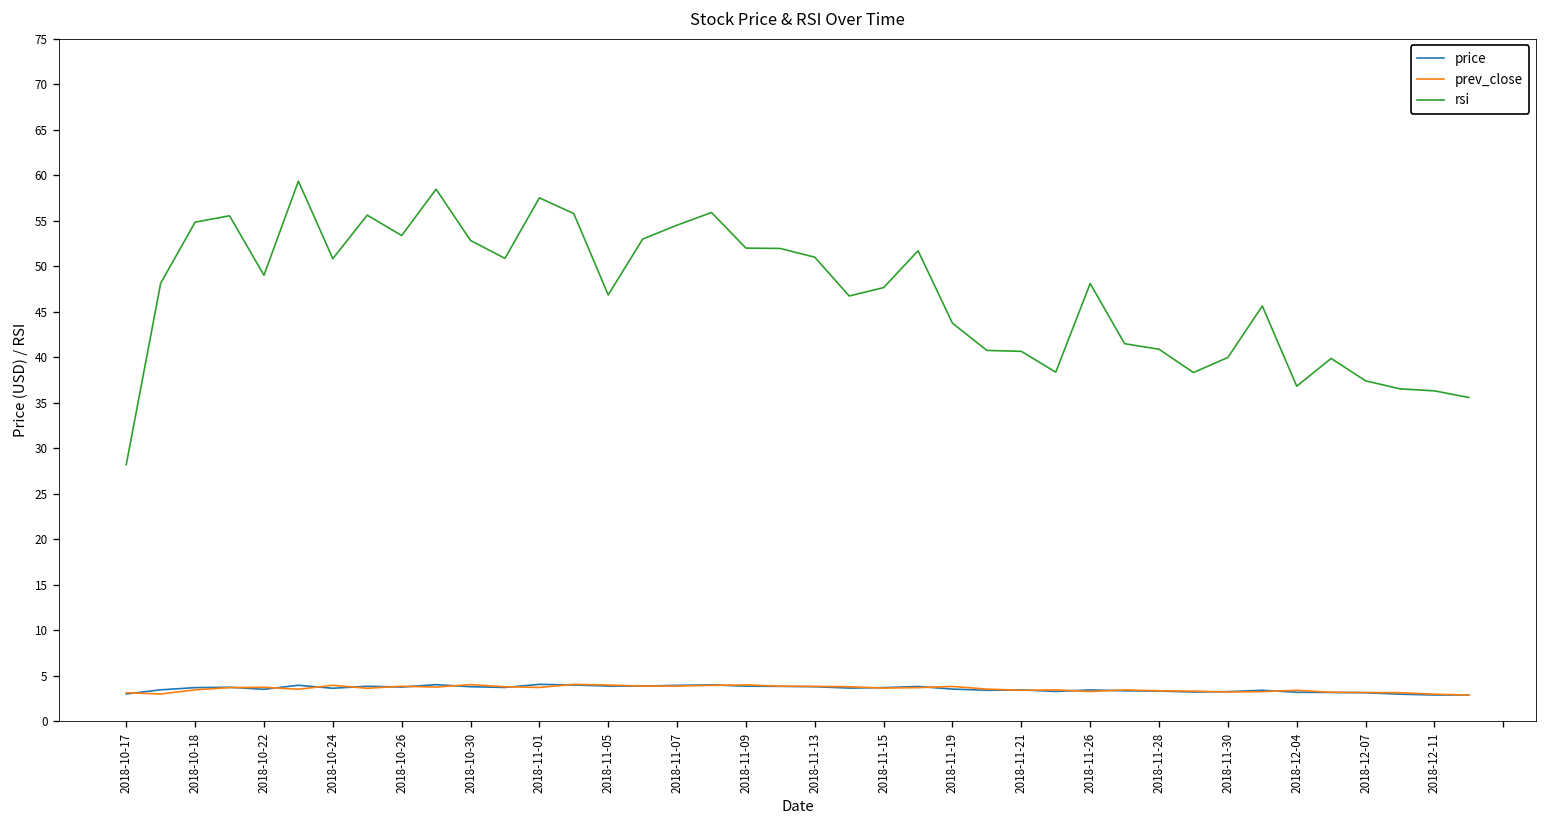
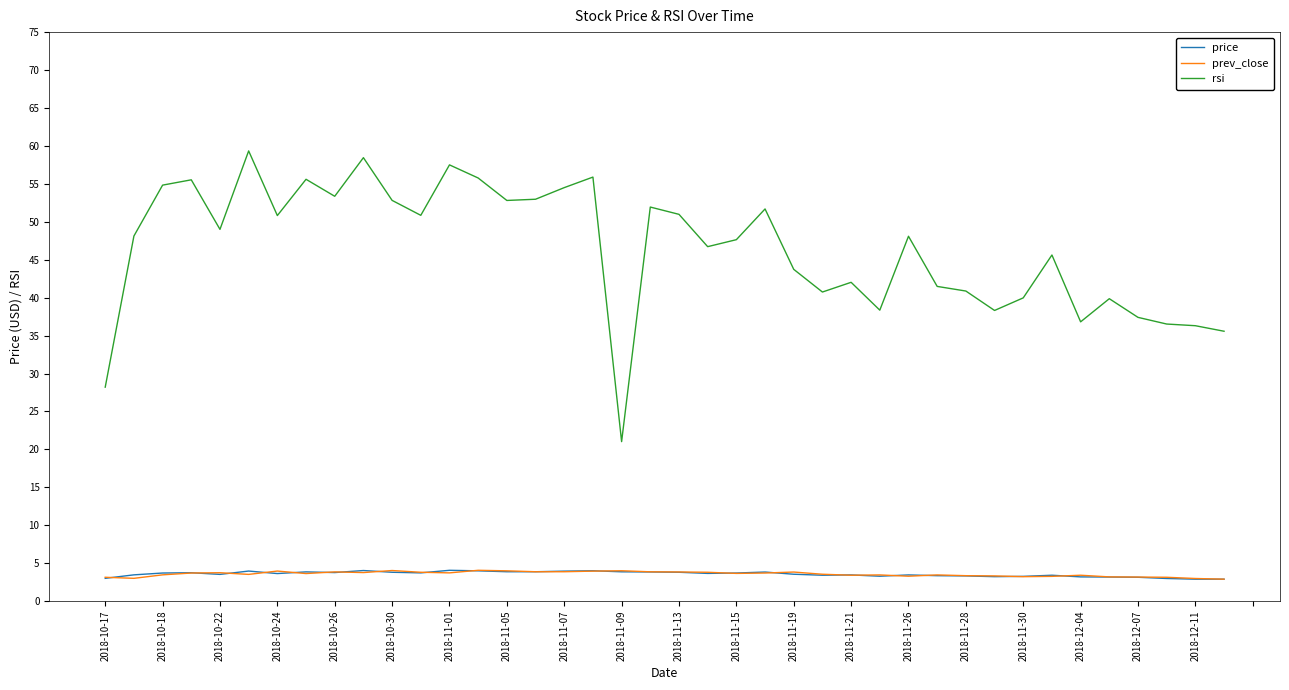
  {
    "price": {
      "2018-11-01": 4
    },
    "prev_close": {
      "2018-11-01": 4
    },
    "rsi": {
      "2018-10-18": 55,
      "2018-10-22": 49,
      "2018-10-24": 51,
      "2018-10-26": 53,
      "2018-10-30": 53,
      "2018-11-01": 58,
-     "2018-11-05": 47,
+     "2018-11-05": 53,
      "2018-11-07": 55,
-     "2018-11-09": 52,
+     "2018-11-09": 21,
      "2018-11-13": 51,
      "2018-11-15": 48,
      "2018-11-19": 44,
-     "2018-11-21": 41,
+     "2018-11-21": 42,
      "2018-11-26": 48,
      "2018-11-28": 41,
      "2018-11-30": 40,
      "2018-12-04": 37,
      "2018-12-07": 37,
      "2018-12-11": 36
    }
  }
